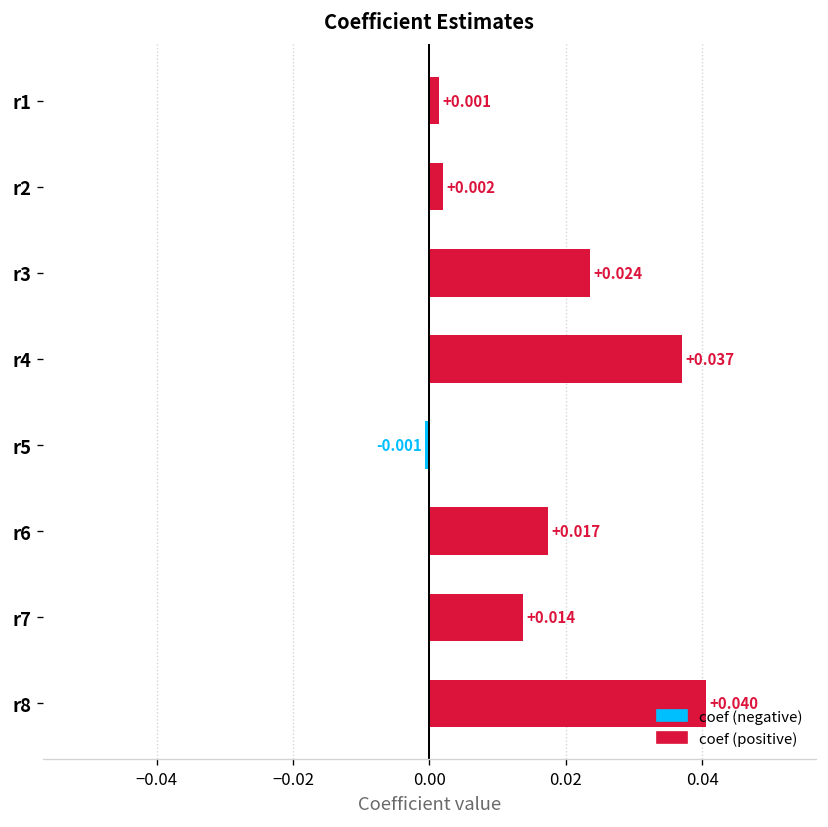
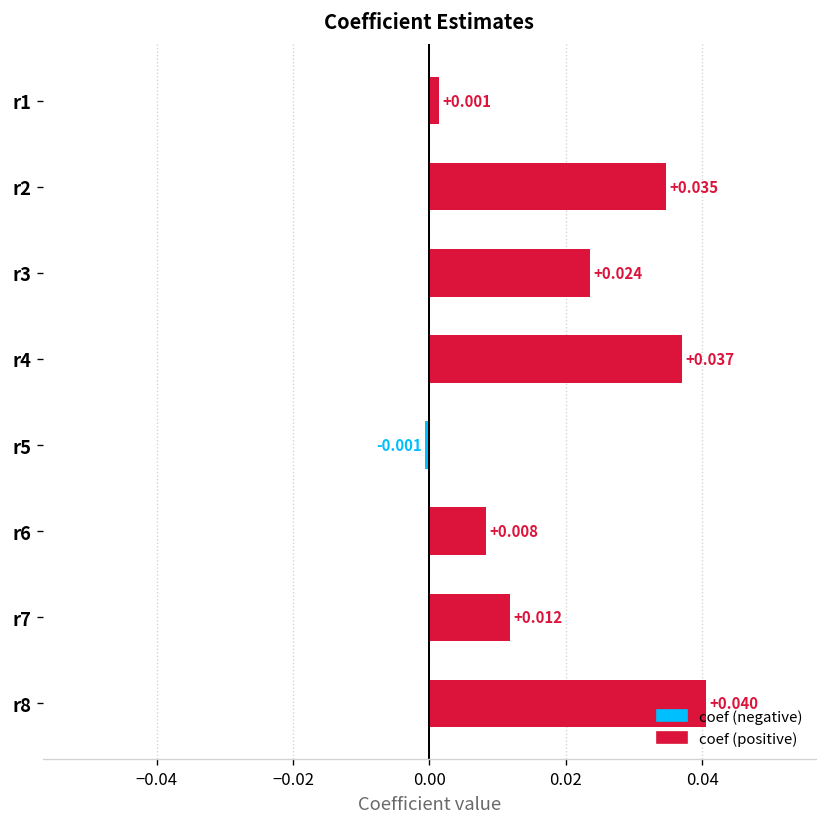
  {
    "r1": "+0.001",
-   "r2": "+0.002",
+   "r2": "+0.035",
    "r3": "+0.024",
    "r4": "+0.037",
    "r5": "-0.001",
-   "r6": "+0.017",
-   "r7": "+0.014",
+   "r6": "+0.008",
+   "r7": "+0.012",
    "r8": "+0.040"
  }
